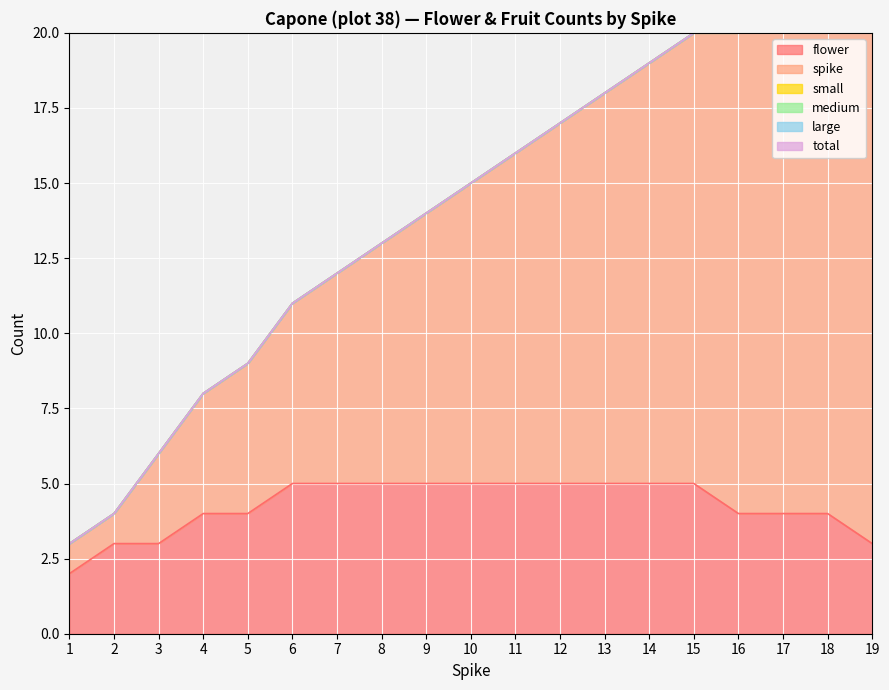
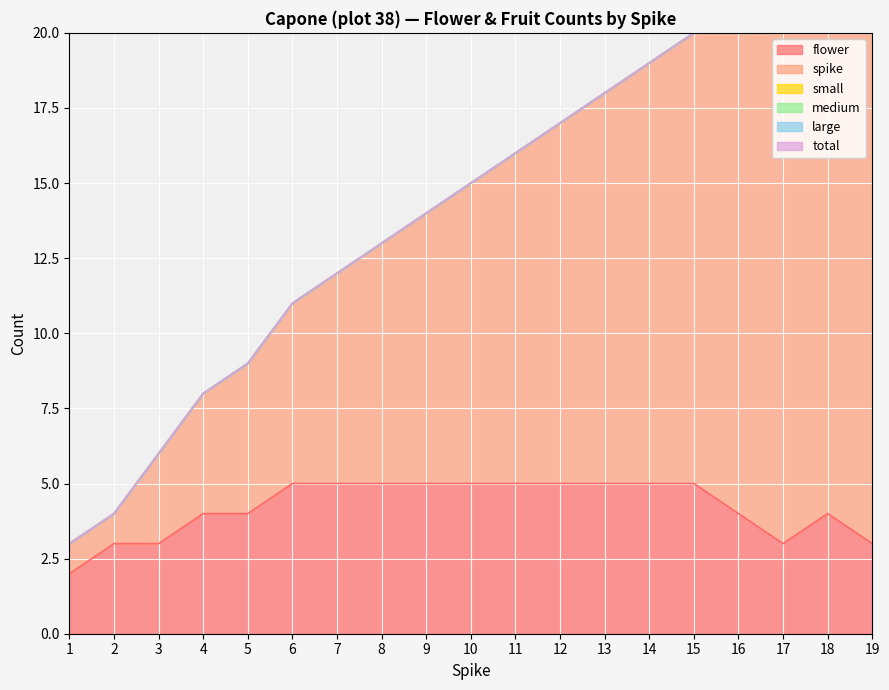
  {
    "flower": {
      "1": 2,
      "2": 3,
      "3": 3,
      "4": 4,
      "5": 4,
      "6": 5,
      "7": 5,
      "8": 5,
      "9": 5,
      "10": 5,
      "11": 5,
      "12": 5,
      "13": 5,
      "14": 5,
      "15": 5,
      "16": 4,
-     "17": 4,
+     "17": 3,
      "18": 4,
      "19": 3
    }
  }
